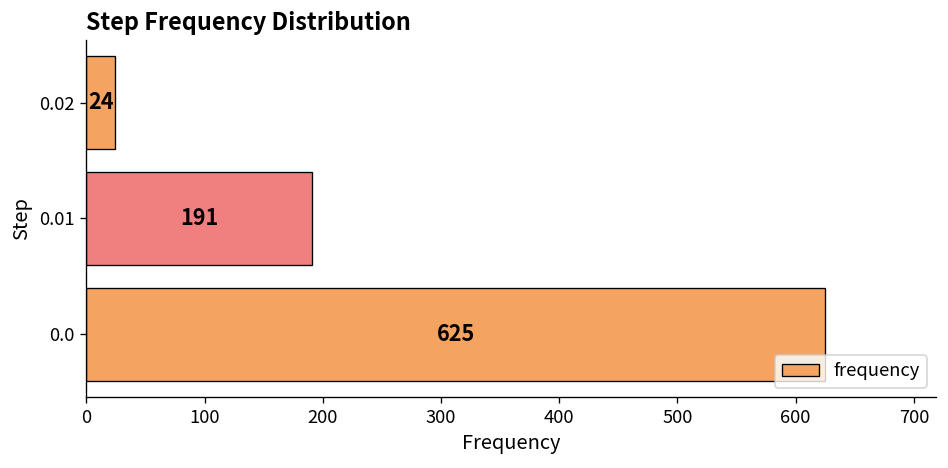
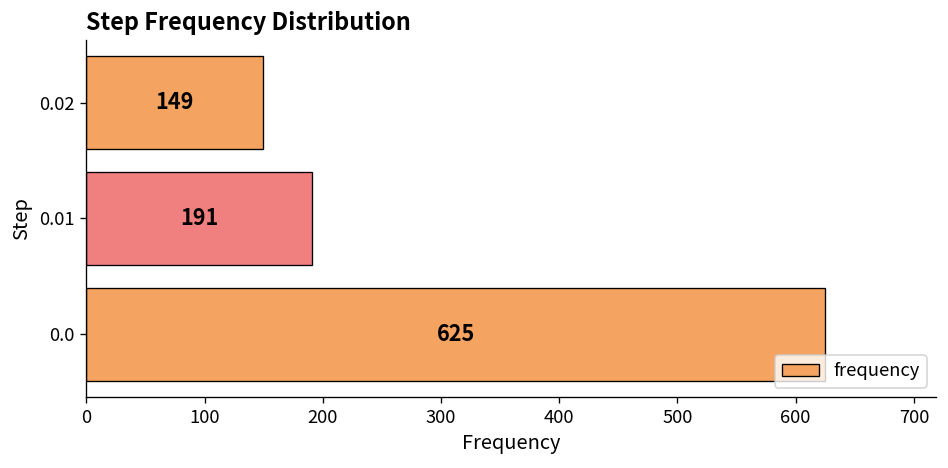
  {
-   "0.02": 24,
+   "0.02": 149,
    "0.01": 191,
    "0.0": 625
  }
